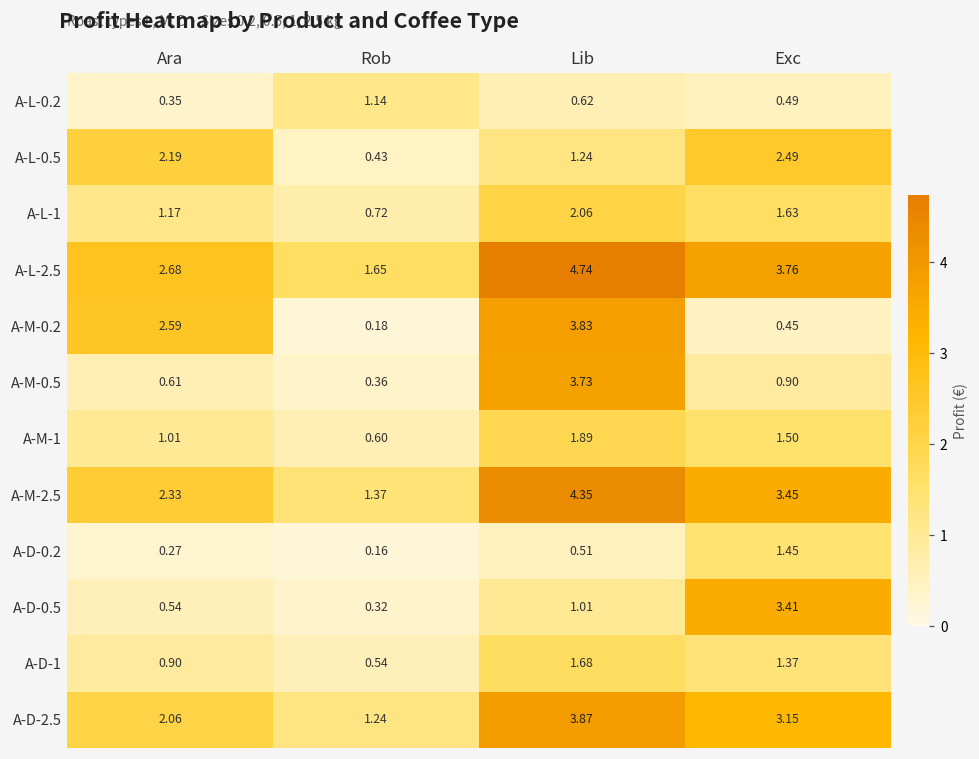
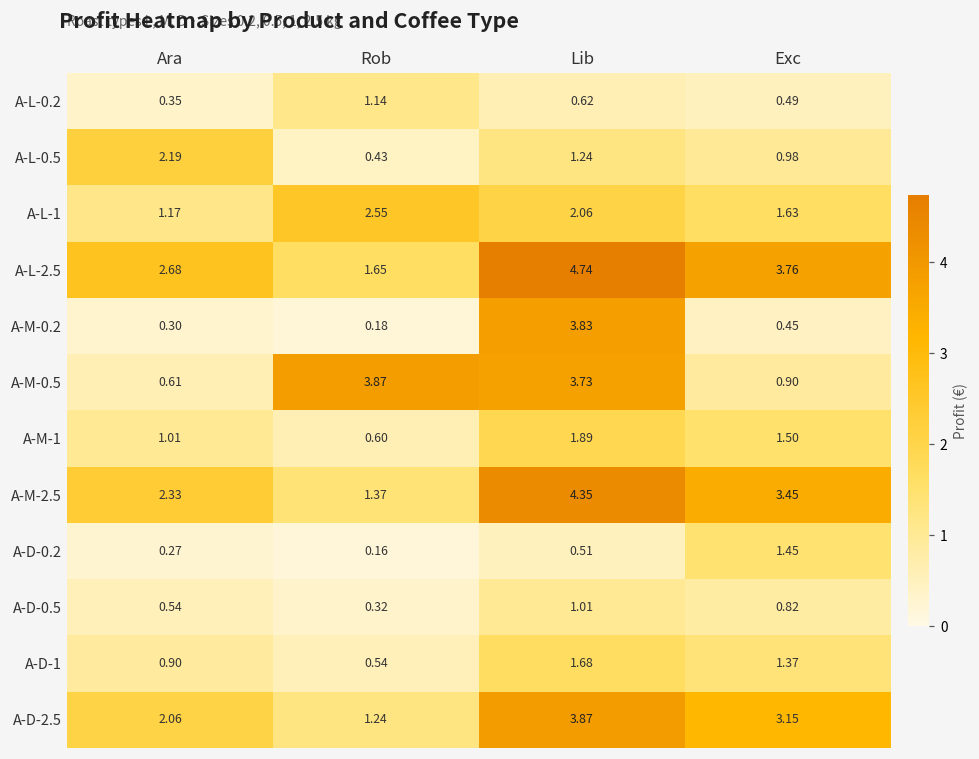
  {
    "A-L-0.2": {
      "Ara": 0.35,
      "Rob": 1.14,
      "Lib": 0.62,
      "Exc": 0.49
    },
    "A-L-0.5": {
      "Ara": 2.19,
      "Rob": 0.43,
      "Lib": 1.24,
-     "Exc": 2.49
+     "Exc": 0.98
    },
    "A-L-1": {
      "Ara": 1.17,
-     "Rob": 0.72,
+     "Rob": 2.55,
      "Lib": 2.06,
      "Exc": 1.63
    },
    "A-L-2.5": {
      "Ara": 2.68,
      "Rob": 1.65,
      "Lib": 4.74,
      "Exc": 3.76
    },
    "A-M-0.2": {
-     "Ara": 2.59,
+     "Ara": 0.30,
      "Rob": 0.18,
      "Lib": 3.83,
      "Exc": 0.45
    },
    "A-M-0.5": {
      "Ara": 0.61,
-     "Rob": 0.36,
+     "Rob": 3.87,
      "Lib": 3.73,
      "Exc": 0.90
    },
    "A-M-1": {
      "Ara": 1.01,
      "Rob": 0.60,
      "Lib": 1.89,
      "Exc": 1.50
    },
    "A-M-2.5": {
      "Ara": 2.33,
      "Rob": 1.37,
      "Lib": 4.35,
      "Exc": 3.45
    },
    "A-D-0.2": {
      "Ara": 0.27,
      "Rob": 0.16,
      "Lib": 0.51,
      "Exc": 1.45
    },
    "A-D-0.5": {
      "Ara": 0.54,
      "Rob": 0.32,
      "Lib": 1.01,
-     "Exc": 3.41
+     "Exc": 0.82
    },
    "A-D-1": {
      "Ara": 0.90,
      "Rob": 0.54,
      "Lib": 1.68,
      "Exc": 1.37
    },
    "A-D-2.5": {
      "Ara": 2.06,
      "Rob": 1.24,
      "Lib": 3.87,
      "Exc": 3.15
    }
  }
